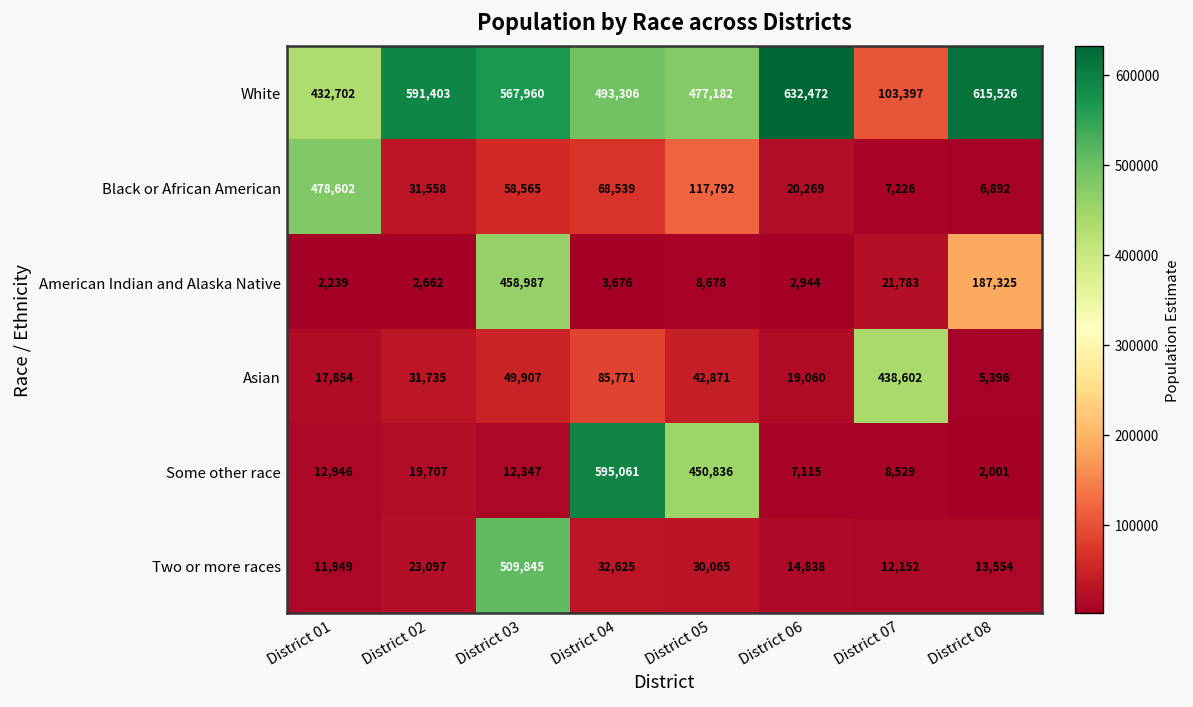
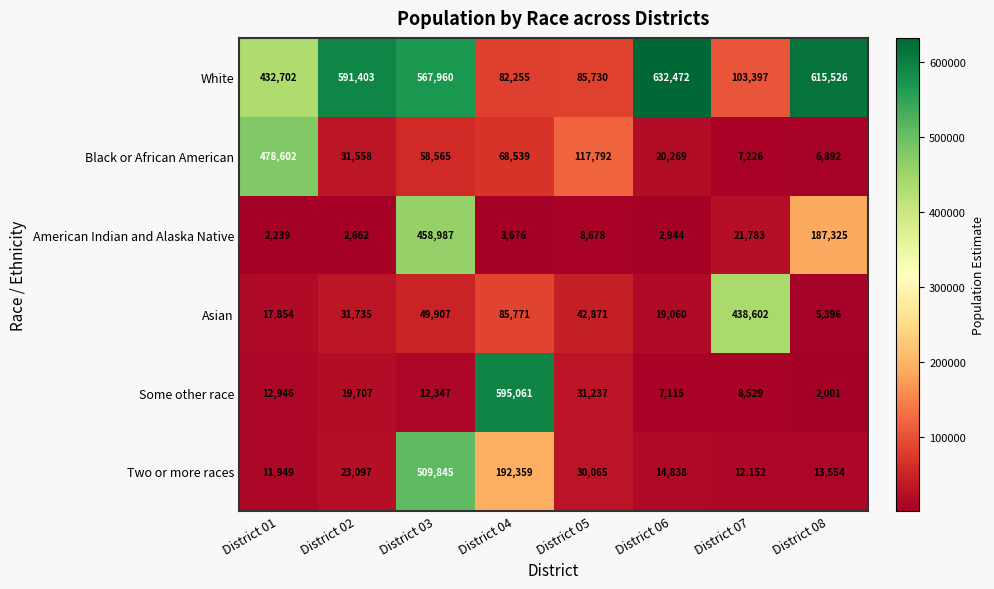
  {
    "White": {
      "District 01": "432,702",
      "District 02": "591,403",
      "District 03": "567,960",
-     "District 04": "493,306",
-     "District 05": "477,182",
+     "District 04": "82,255",
+     "District 05": "85,730",
      "District 06": "632,472",
      "District 07": "103,397",
      "District 08": "615,526"
    },
    "Black or African American": {
      "District 01": "478,602",
      "District 02": "31,558",
      "District 03": "58,565",
      "District 04": "68,539",
      "District 05": "117,792",
      "District 06": "20,269",
      "District 07": "7,226",
      "District 08": "6,892"
    },
    "American Indian and Alaska Native": {
      "District 01": "2,239",
      "District 02": "2,662",
      "District 03": "458,987",
      "District 04": "3,676",
      "District 05": "8,678",
      "District 06": "2,944",
      "District 07": "21,783",
      "District 08": "187,325"
    },
    "Asian": {
      "District 01": "17,854",
      "District 02": "31,735",
      "District 03": "49,907",
      "District 04": "85,771",
      "District 05": "42,871",
      "District 06": "19,060",
      "District 07": "438,602",
      "District 08": "5,396"
    },
    "Some other race": {
      "District 01": "12,946",
      "District 02": "19,707",
      "District 03": "12,347",
      "District 04": "595,061",
-     "District 05": "450,836",
+     "District 05": "31,237",
      "District 06": "7,115",
      "District 07": "8,529",
      "District 08": "2,001"
    },
    "Two or more races": {
      "District 01": "11,949",
      "District 02": "23,097",
      "District 03": "509,845",
-     "District 04": "32,625",
+     "District 04": "192,359",
      "District 05": "30,065",
      "District 06": "14,838",
      "District 07": "12,152",
      "District 08": "13,554"
    }
  }
